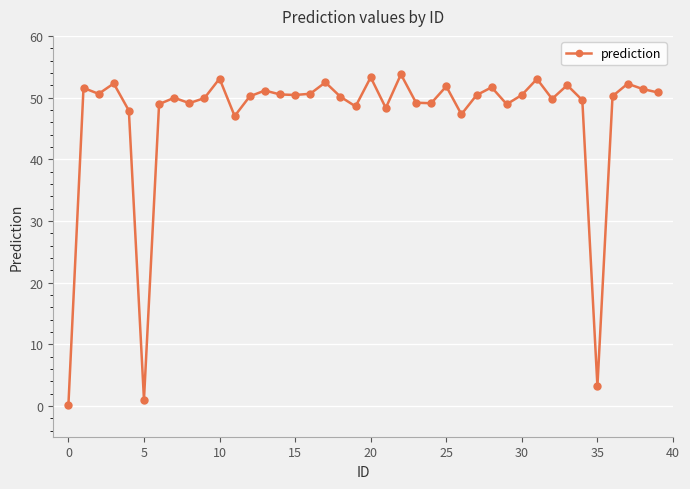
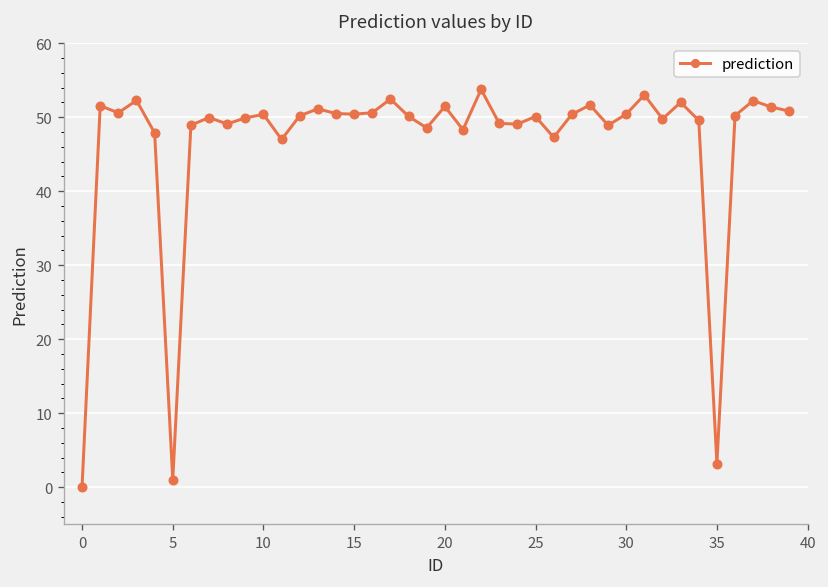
  {
    "0": 0,
    "5": 1,
-   "10": 53,
+   "10": 50,
    "15": 50,
-   "20": 53,
-   "25": 52,
+   "20": 51,
+   "25": 50,
    "30": 50,
    "35": 3
  }
